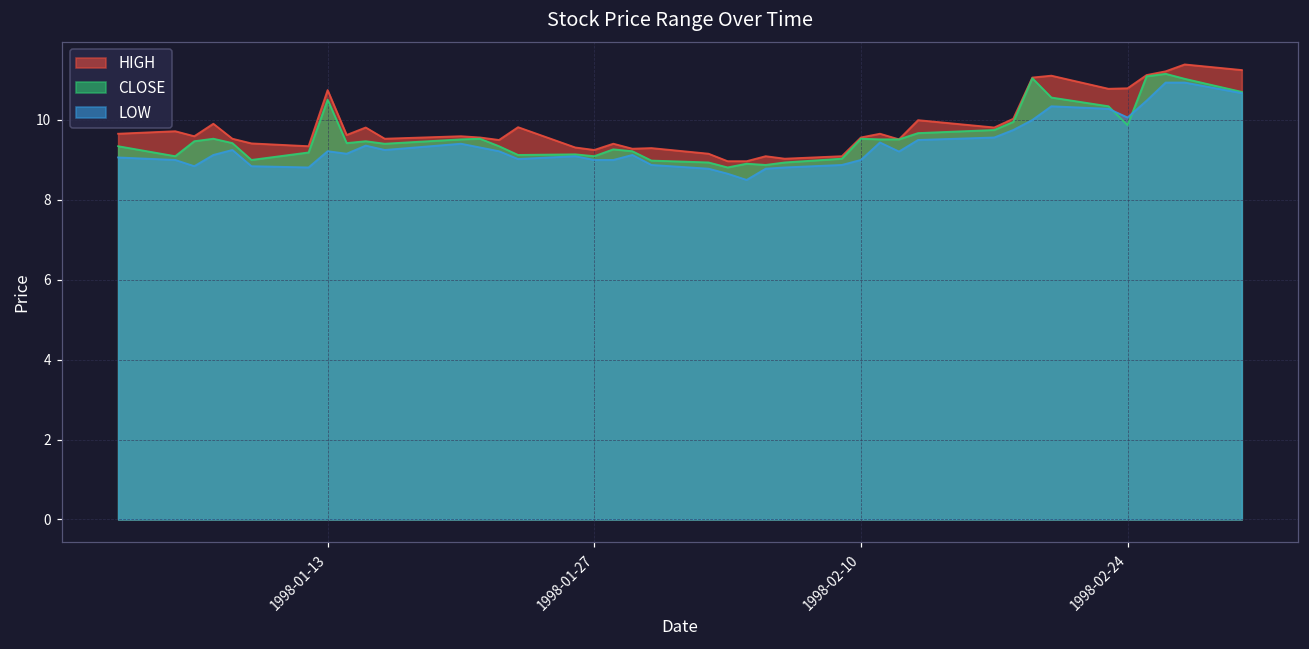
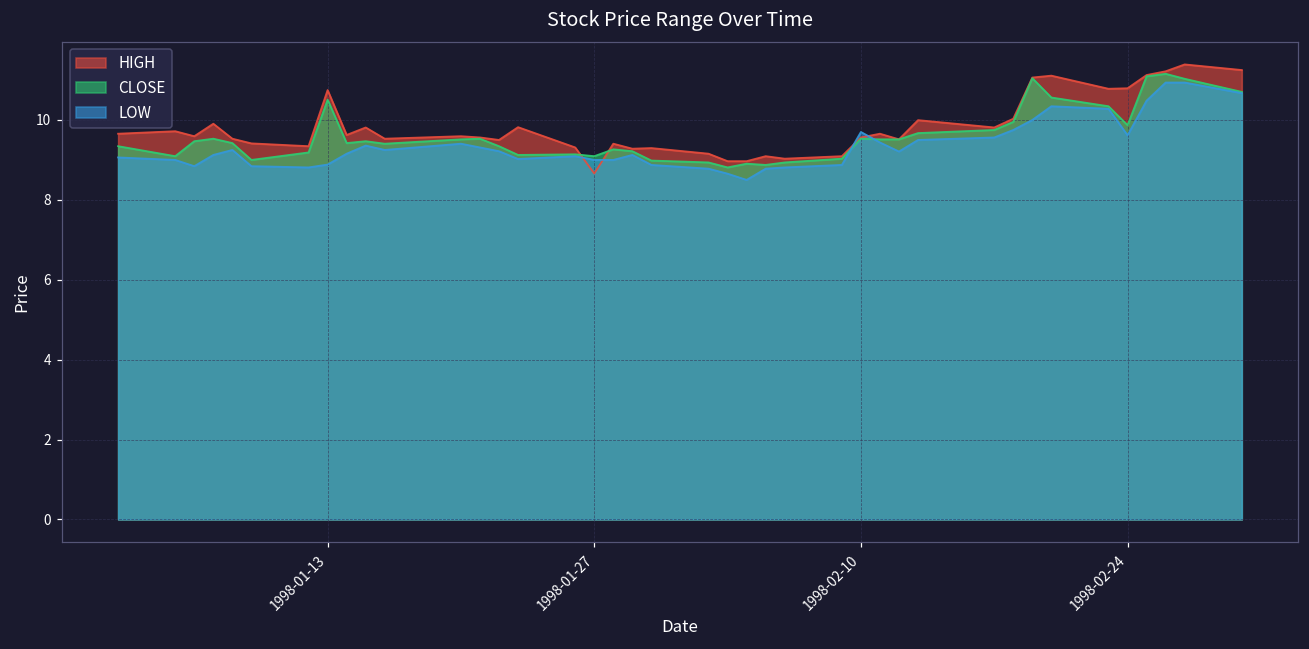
  {
    "HIGH": {
      "1998-01-13": 10.7,
-     "1998-01-27": 9.3,
+     "1998-01-27": 8.7,
      "1998-02-24": 10.8
    },
    "CLOSE": {
      "1998-01-13": 10.5,
      "1998-01-27": 9.1,
      "1998-02-24": 9.9
    },
    "LOW": {
-     "1998-01-13": 9.2,
+     "1998-01-13": 8.9,
      "1998-01-27": 9.0,
-     "1998-02-10": 9.0,
-     "1998-02-24": 10.1
+     "1998-02-10": 9.7,
+     "1998-02-24": 9.6
    }
  }
